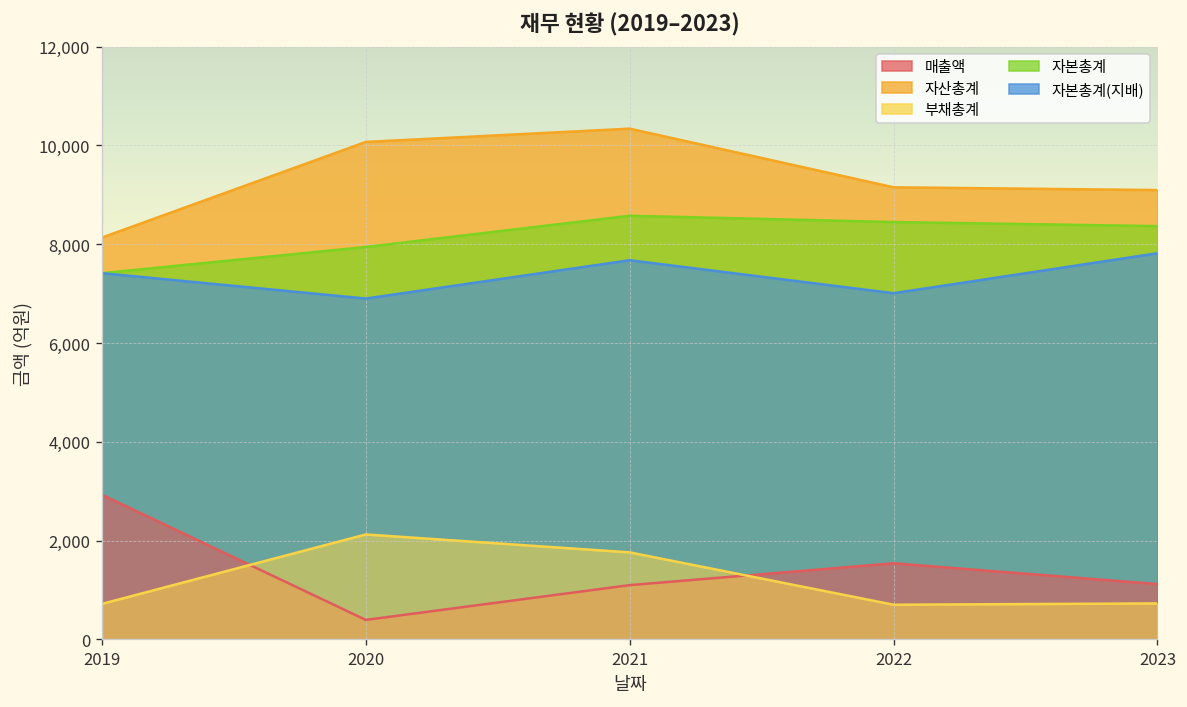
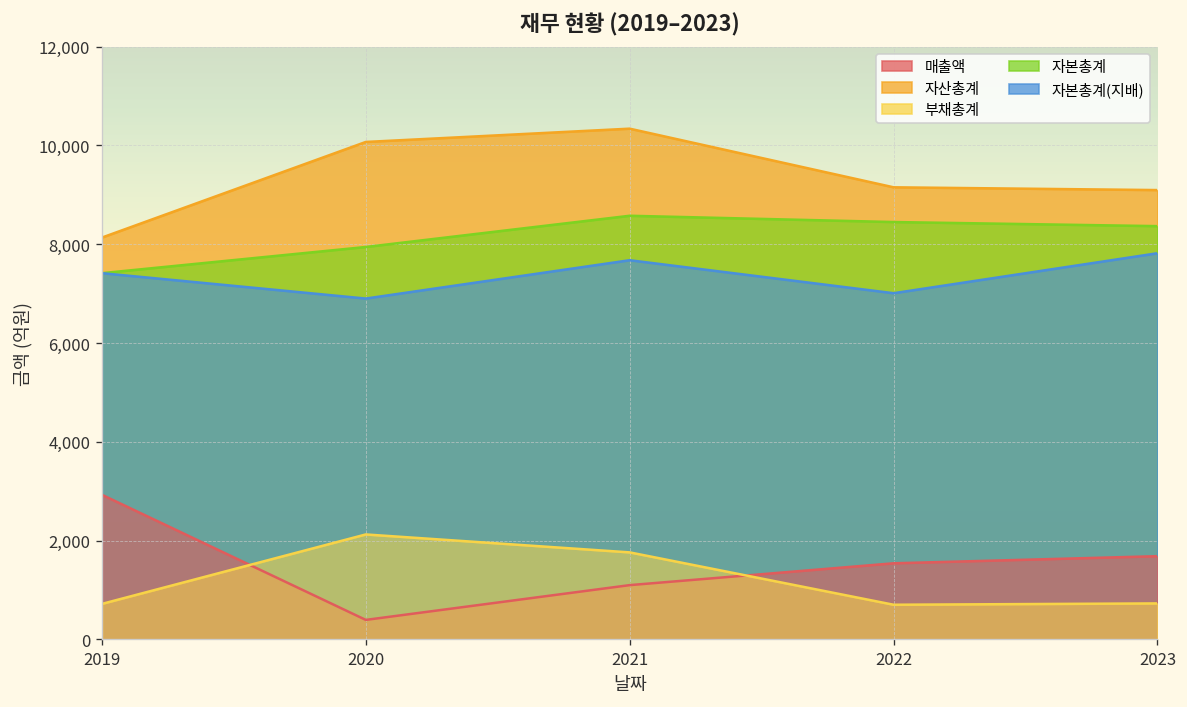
  {
    "자본총계": {
      "2020": "7,900",
      "2021": "8,600",
      "2022": "8,500",
      "2023": "8,400"
    },
    "자본총계(지배)": {
      "2020": "6,900",
      "2021": "7,700",
      "2022": "7,000",
      "2023": "7,800"
    },
    "매출액": {
      "2019": "2,900",
      "2020": "400",
      "2021": "1,100",
      "2022": "1,500",
-     "2023": "1,100"
+     "2023": "1,700"
    }
  }
